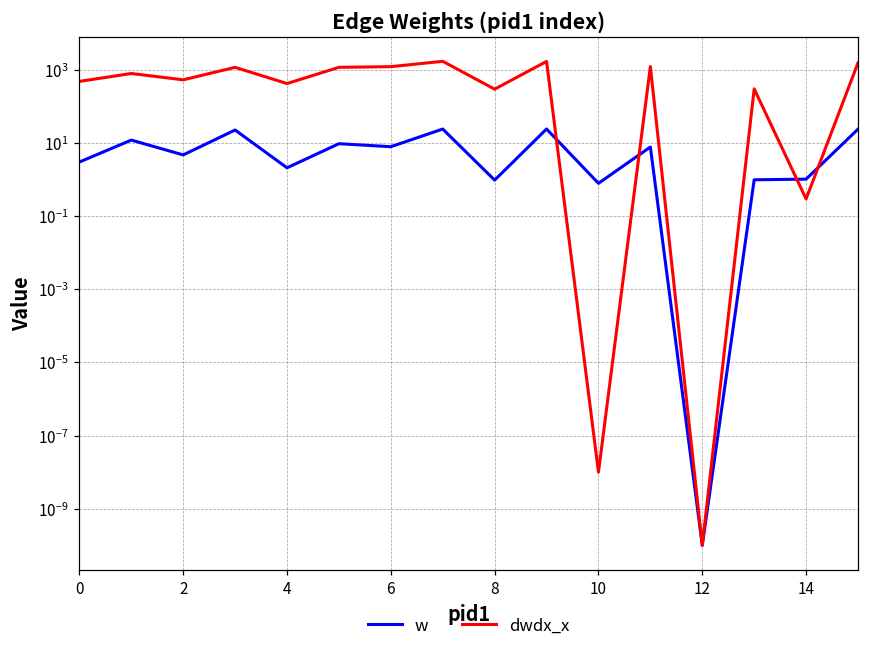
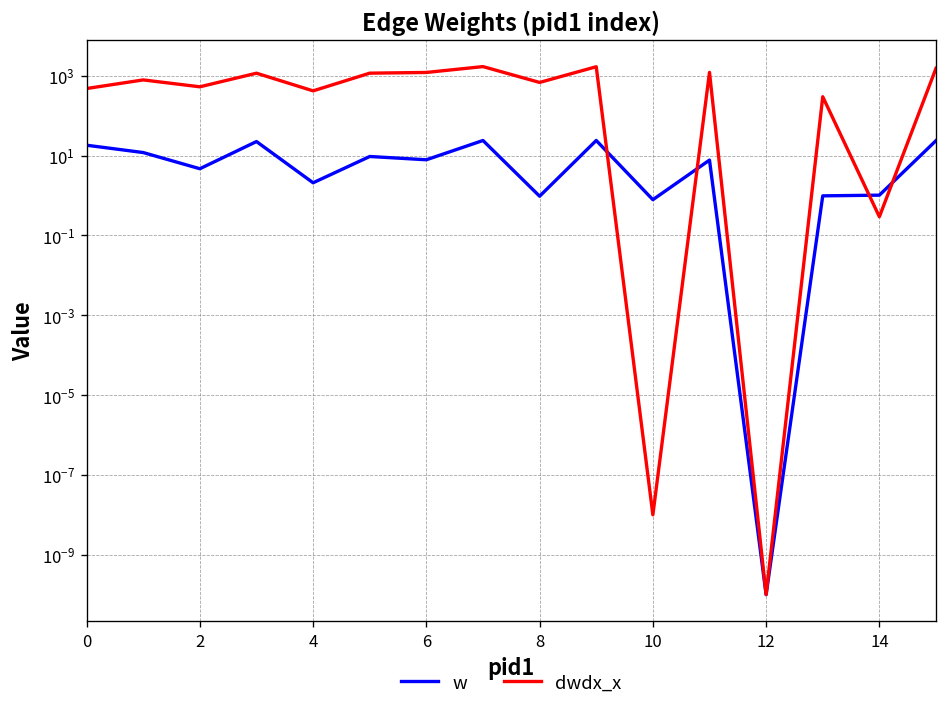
  {
    "w": {
-     "0": 3,
+     "0": 20,
      "2": 5,
      "4": 2,
      "6": 8,
      "8": 1,
      "10": 0.8,
      "14": 1
    },
    "dwdx_x": {
      "0": 500,
      "2": 500,
      "4": 400,
      "6": 1200,
-     "8": 300,
+     "8": 700,
      "10": 0.000000010,
      "14": 0.3
    }
  }
